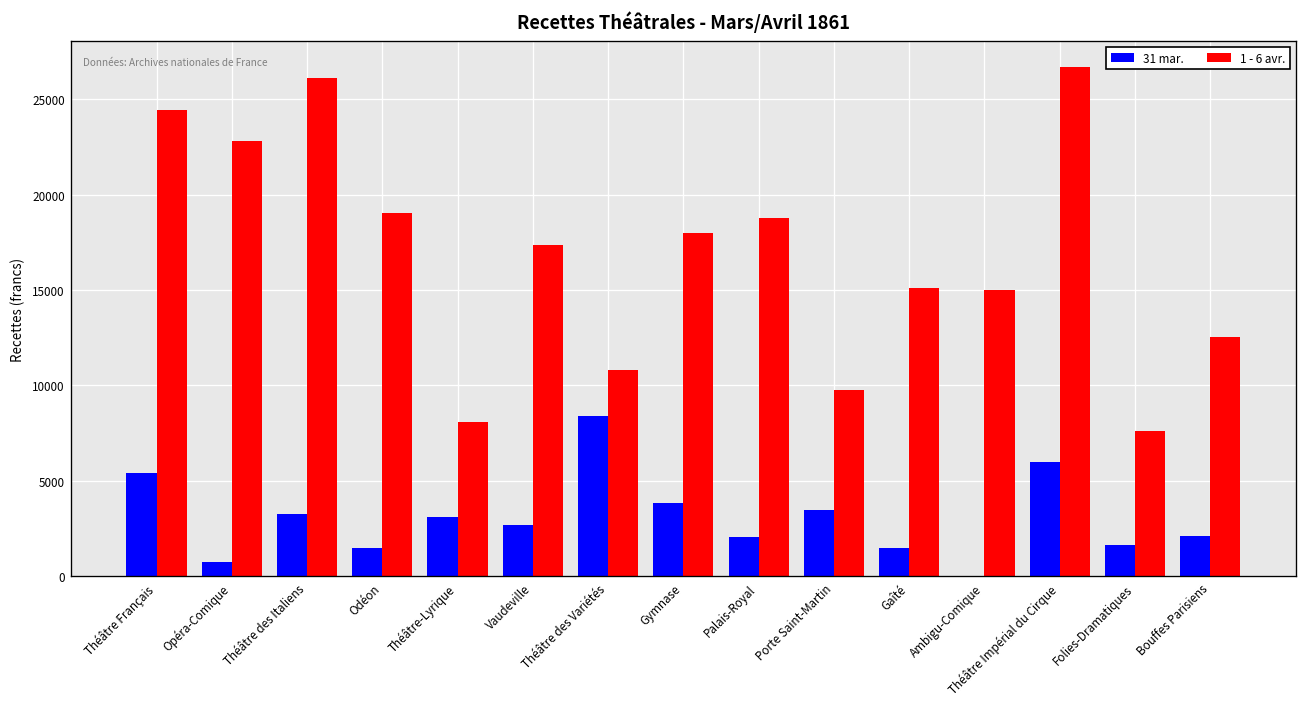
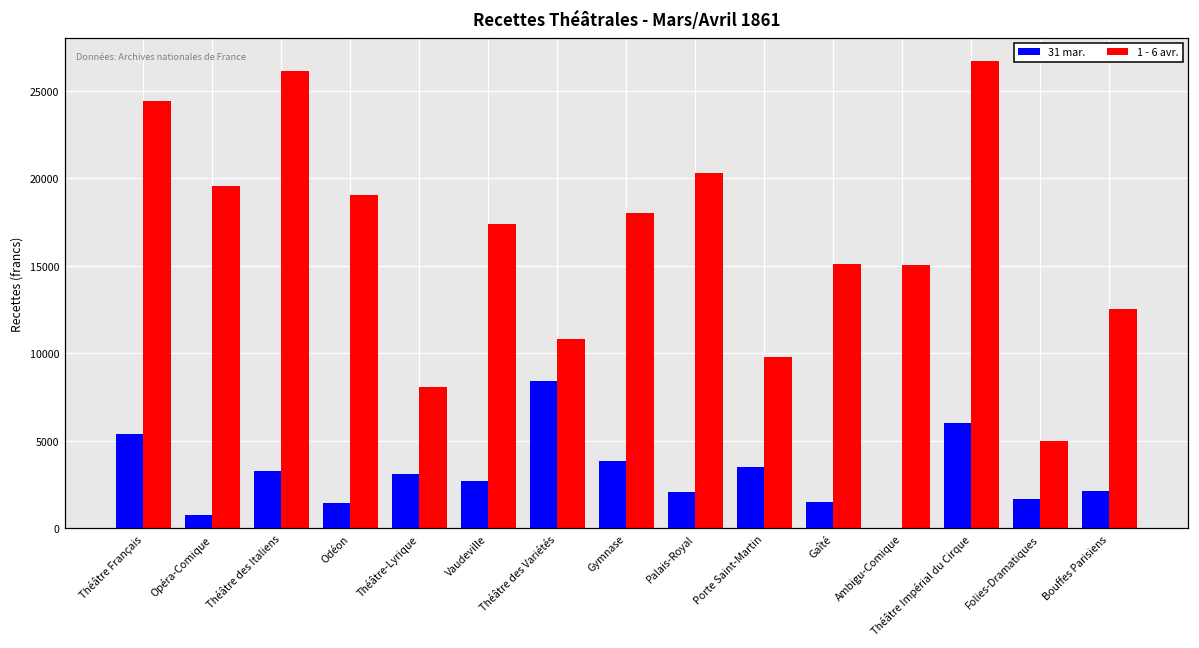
  {
    "31 mar.": {
      "Théâtre Français": 5400,
      "Opéra-Comique": 700,
      "Théâtre des Italiens": 3300,
      "Odéon": 1500,
      "Théâtre-Lyrique": 3100,
      "Vaudeville": 2700,
      "Théâtre des Variétés": 8400,
      "Gymnase": 3800,
      "Palais-Royal": 2100,
      "Porte Saint-Martin": 3500,
      "Gaîté": 1500,
      "Ambigu-Comique": 0,
      "Théâtre Impérial du Cirque": 6000,
      "Folies-Dramatiques": 1600,
      "Bouffes Parisiens": 2100
    },
    "1 - 6 avr.": {
      "Théâtre Français": 24400,
-     "Opéra-Comique": 22800,
+     "Opéra-Comique": 19600,
      "Théâtre des Italiens": 26100,
      "Odéon": 19100,
      "Théâtre-Lyrique": 8100,
      "Vaudeville": 17400,
      "Théâtre des Variétés": 10800,
      "Gymnase": 18000,
-     "Palais-Royal": 18800,
+     "Palais-Royal": 20300,
      "Porte Saint-Martin": 9800,
      "Gaîté": 15100,
      "Ambigu-Comique": 15000,
      "Théâtre Impérial du Cirque": 26700,
-     "Folies-Dramatiques": 7600,
+     "Folies-Dramatiques": 5000,
      "Bouffes Parisiens": 12500
    }
  }
